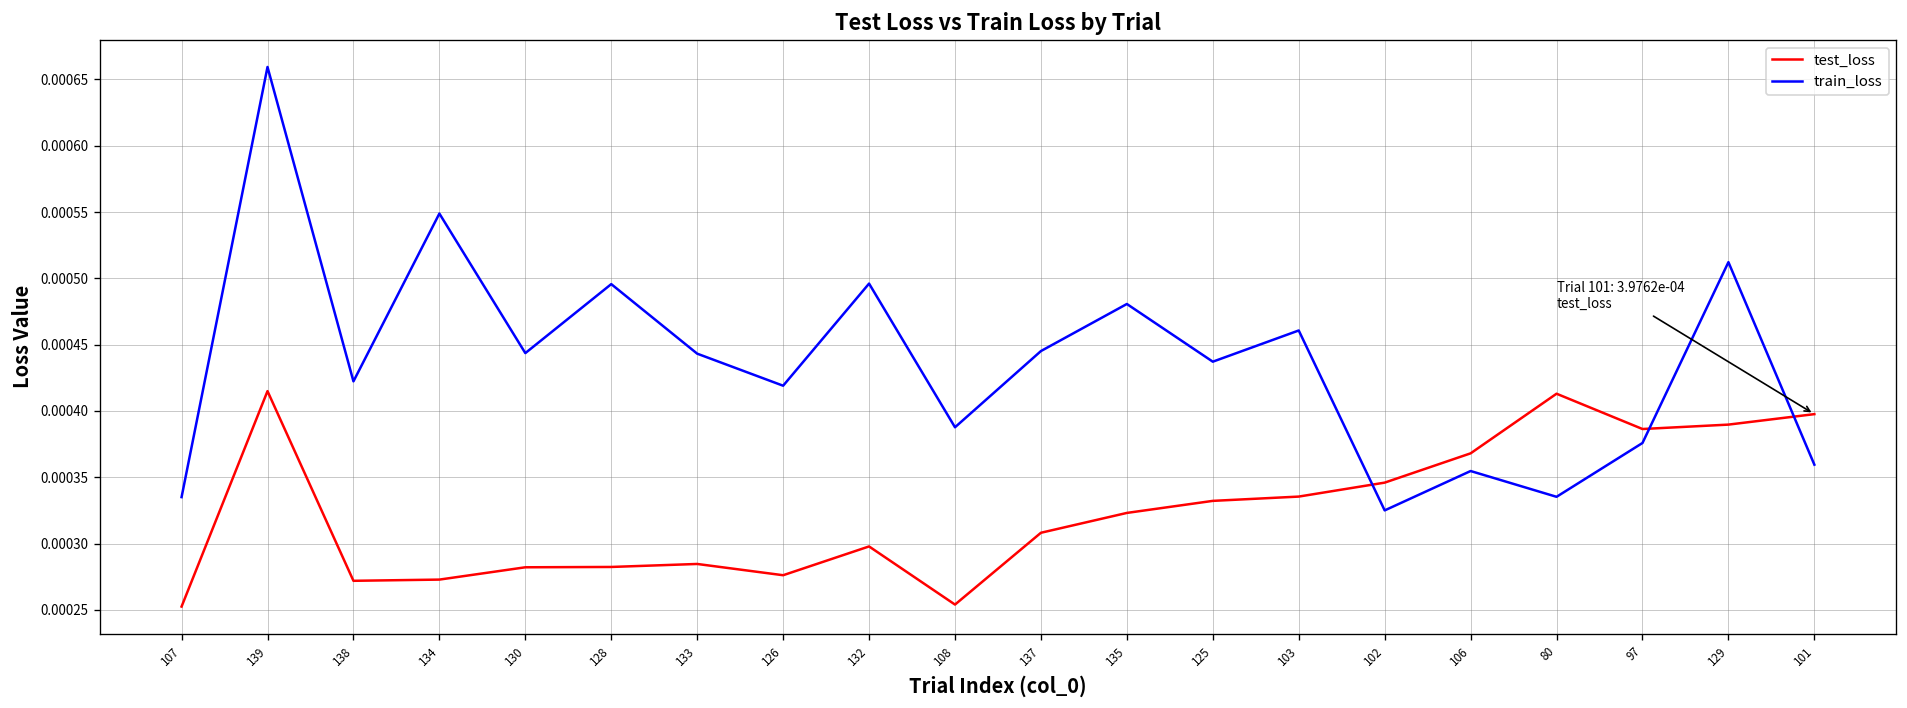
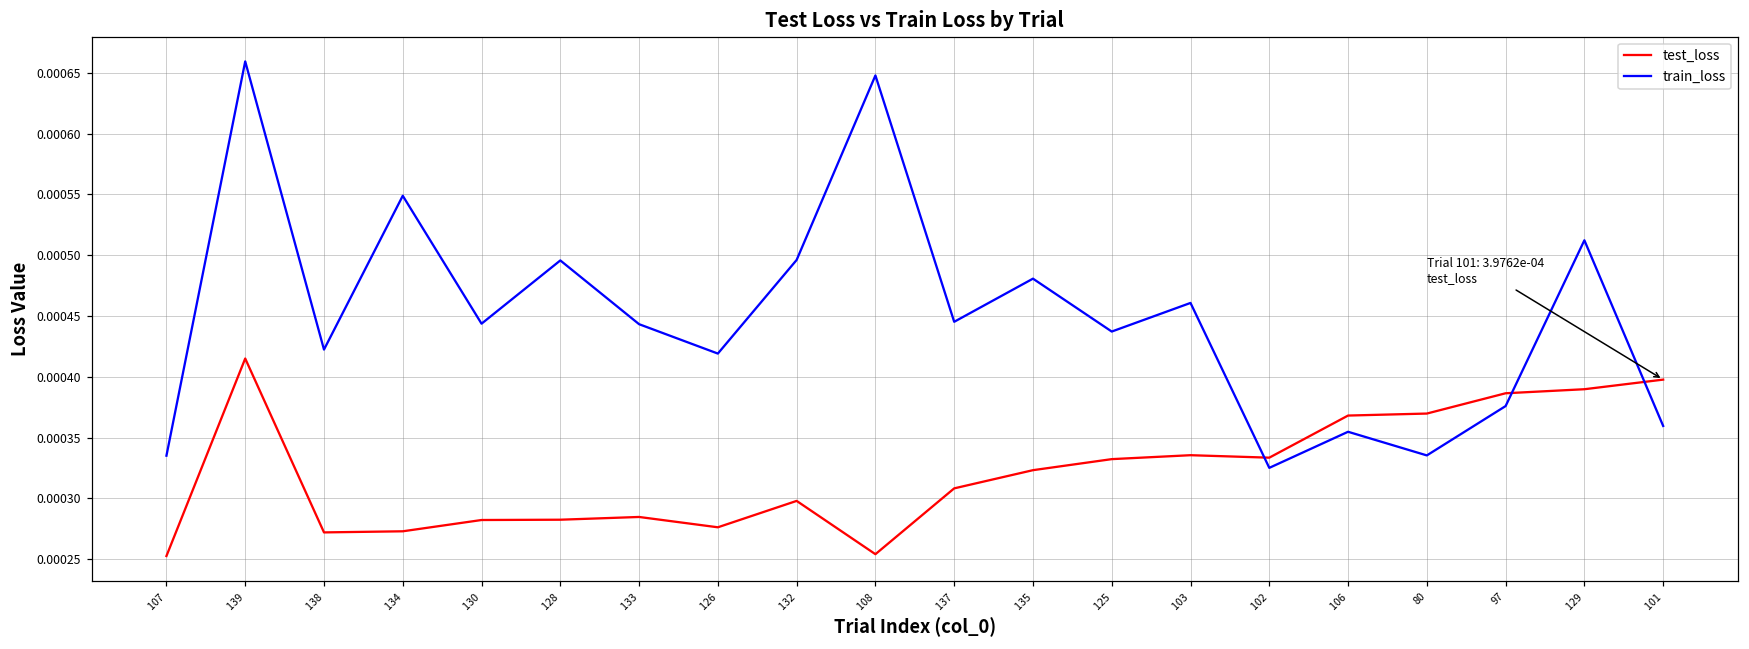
  {
    "test_loss": {
      "107": 0.000253,
      "139": 0.000415,
      "138": 0.000272,
      "134": 0.000273,
      "130": 0.000282,
      "128": 0.000282,
      "133": 0.000285,
      "126": 0.000276,
      "132": 0.000298,
      "108": 0.000254,
      "137": 0.000308,
      "135": 0.000323,
      "125": 0.000332,
      "103": 0.000335,
-     "102": 0.000346,
+     "102": 0.000333,
      "106": 0.000368,
-     "80": 0.000413,
+     "80": 0.000370,
      "97": 0.000386,
      "129": 0.000390,
      "101": 0.000398
    },
    "train_loss": {
      "107": 0.000335,
      "139": 0.000659,
      "138": 0.000422,
      "134": 0.000549,
      "130": 0.000444,
      "128": 0.000496,
      "133": 0.000443,
      "126": 0.000419,
      "132": 0.000496,
-     "108": 0.000388,
+     "108": 0.000648,
      "137": 0.000445,
      "135": 0.000481,
      "125": 0.000437,
      "103": 0.000461,
      "102": 0.000325,
      "106": 0.000355,
      "80": 0.000335,
      "97": 0.000376,
      "129": 0.000512,
      "101": 0.000360
    }
  }
